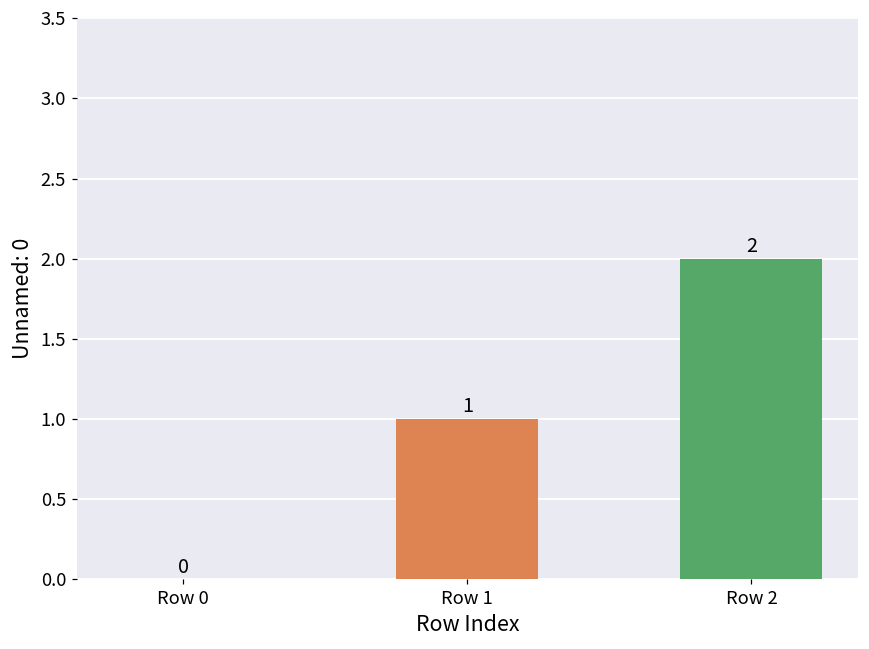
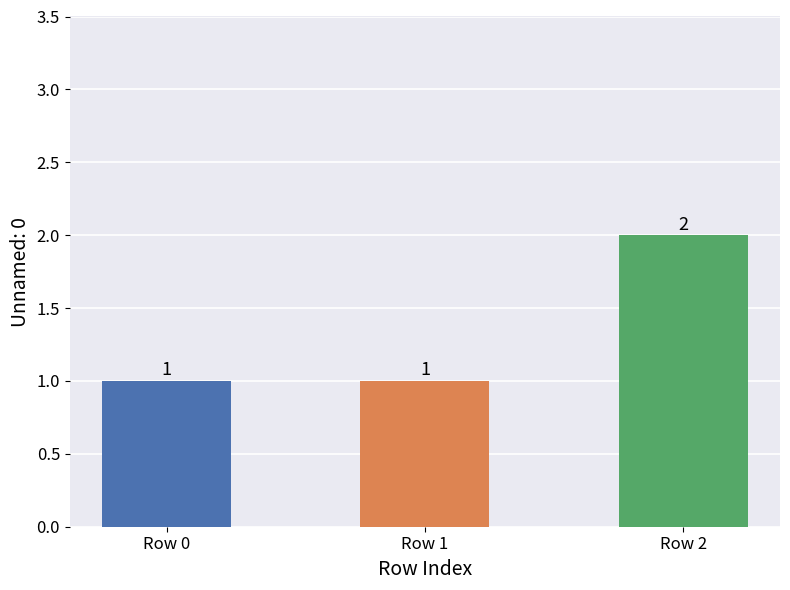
  {
-   "Row 0": 0,
+   "Row 0": 1,
    "Row 1": 1,
    "Row 2": 2
  }
